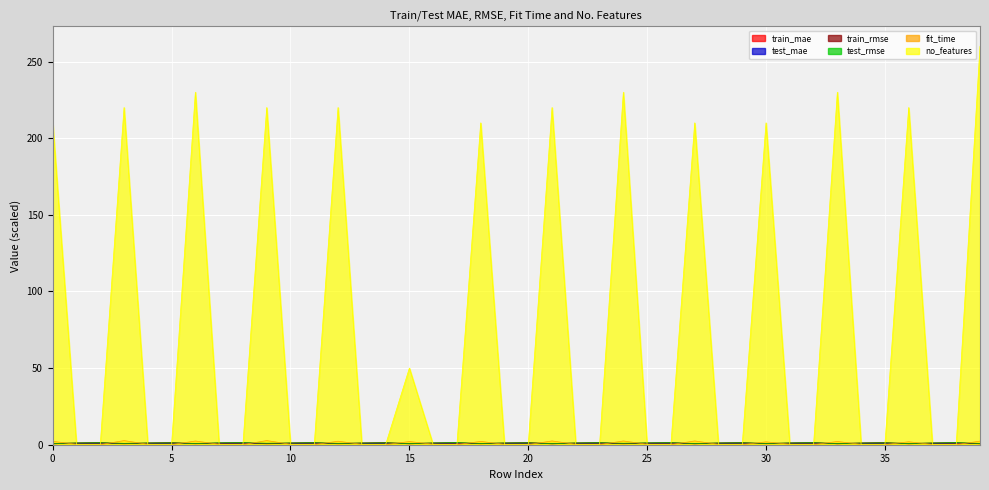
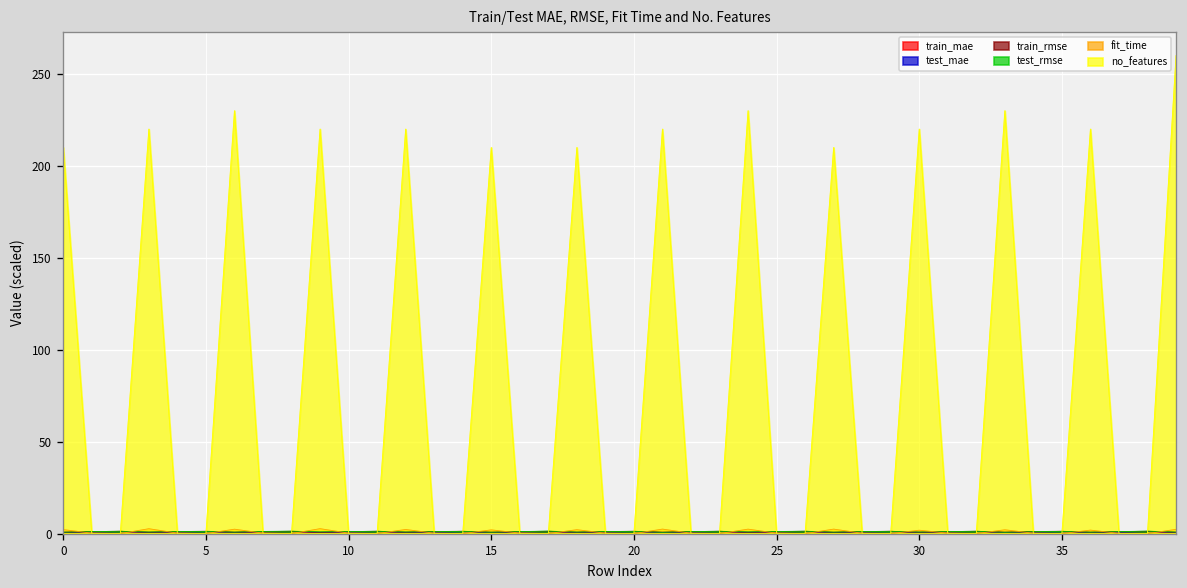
  {
    "no_features": {
      "0": 210,
-     "15": 50,
-     "30": 210
+     "15": 210,
+     "30": 220
    }
  }
